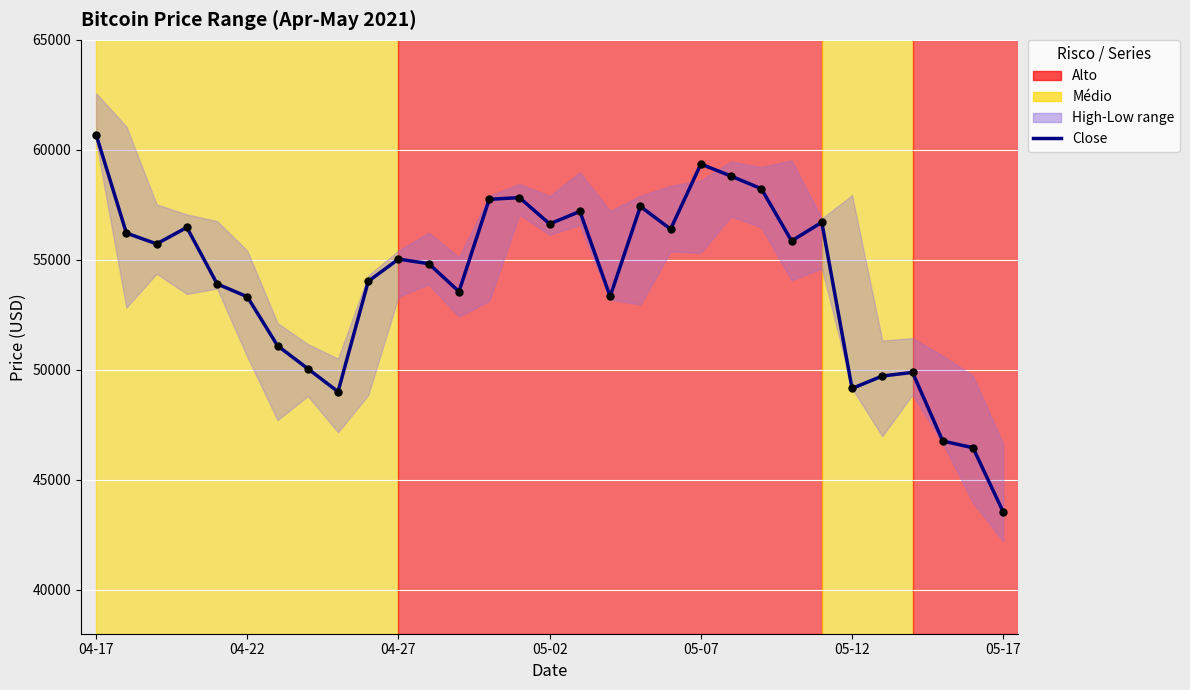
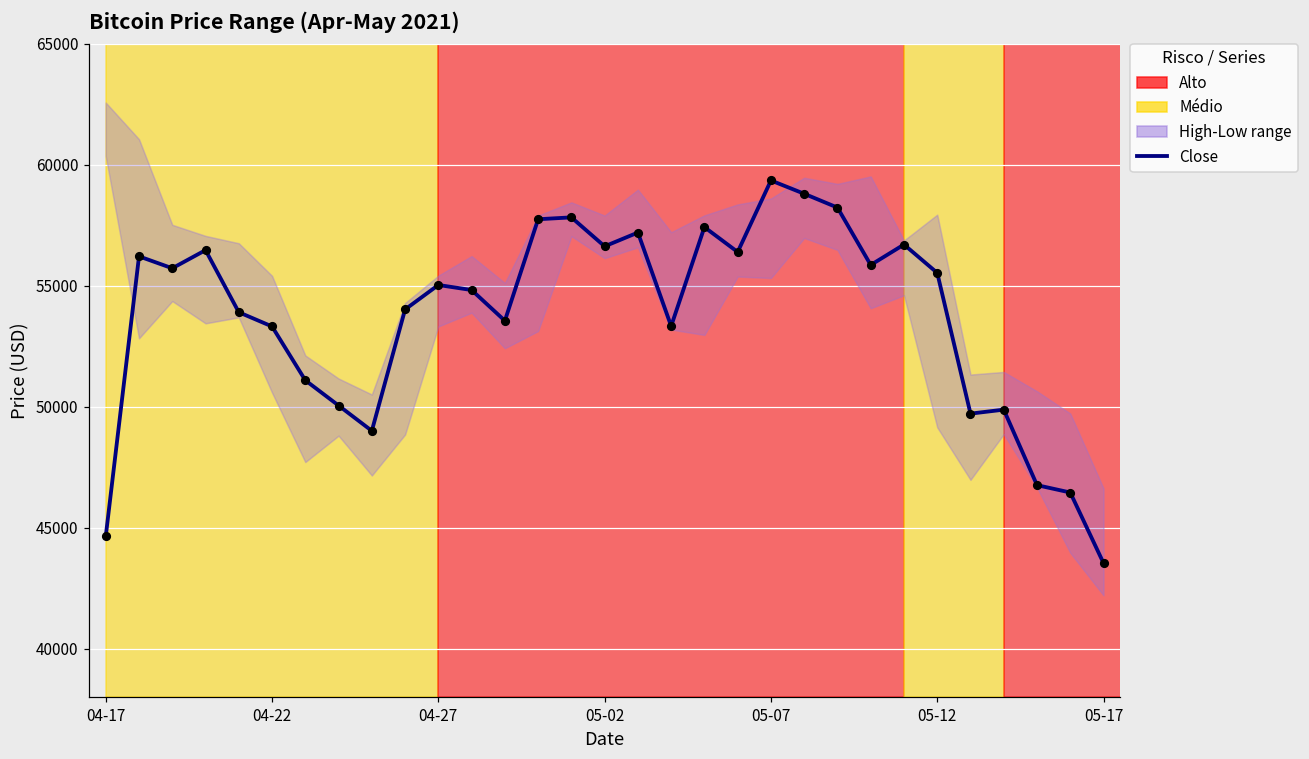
  {
    "Close": {
-     "04-17": 60700,
+     "04-17": 44600,
      "04-22": 53300,
      "04-27": 55000,
      "05-02": 56600,
      "05-07": 59400,
-     "05-12": 49200,
+     "05-12": 55500,
      "05-17": 43500
    }
  }
